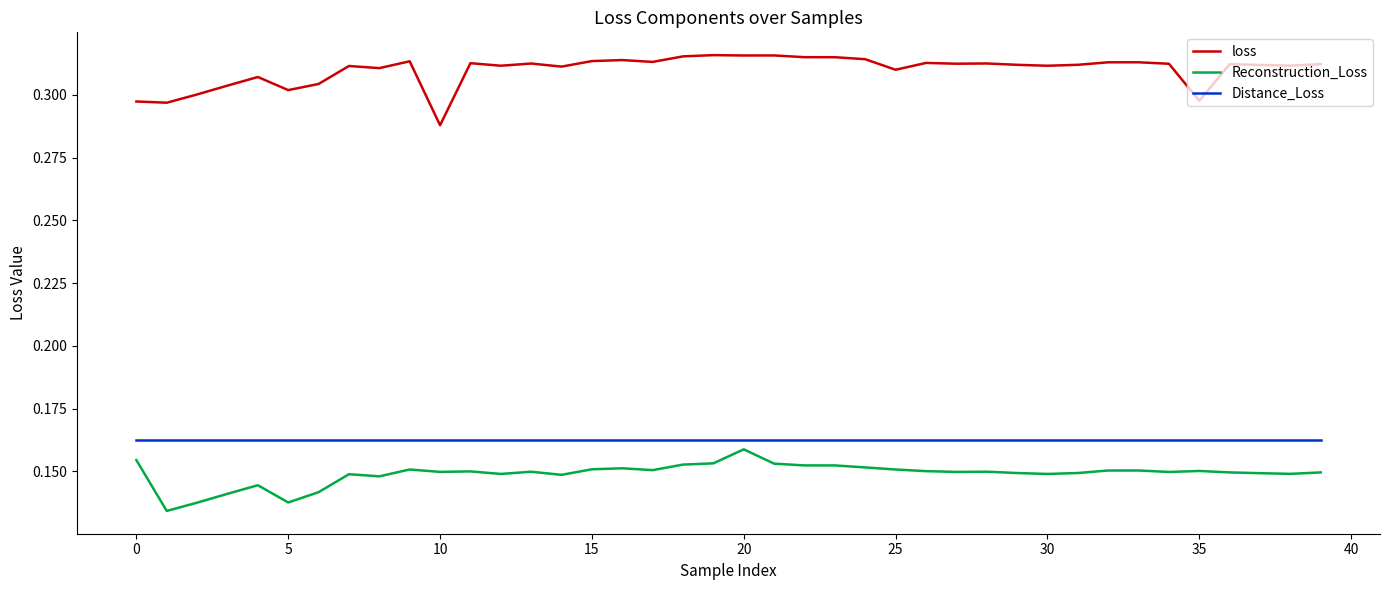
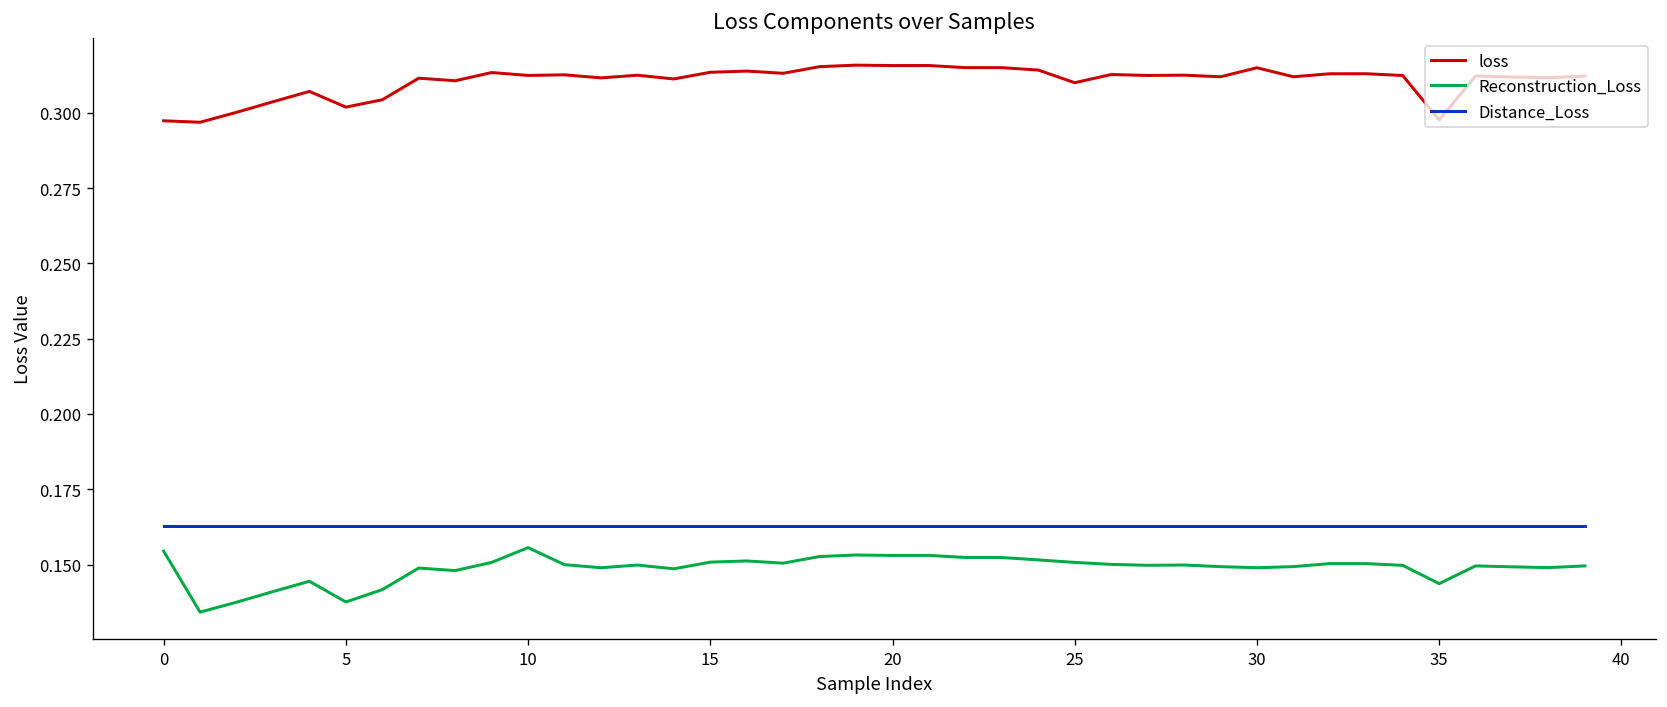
  {
    "loss": {
      "0": 0.297,
      "5": 0.302,
-     "10": 0.288,
+     "10": 0.312,
      "15": 0.313,
      "20": 0.316,
      "25": 0.310,
-     "30": 0.312
+     "30": 0.315
    },
    "Reconstruction_Loss": {
      "0": 0.154,
      "5": 0.138,
-     "10": 0.150,
+     "10": 0.156,
      "15": 0.151,
-     "20": 0.159,
+     "20": 0.153,
      "25": 0.151,
      "30": 0.149,
-     "35": 0.150
+     "35": 0.144
    },
    "Distance_Loss": {
      "0": 0.163,
      "5": 0.163,
      "10": 0.163,
      "15": 0.163,
      "20": 0.163,
      "25": 0.163,
      "30": 0.163,
      "35": 0.163
    }
  }
